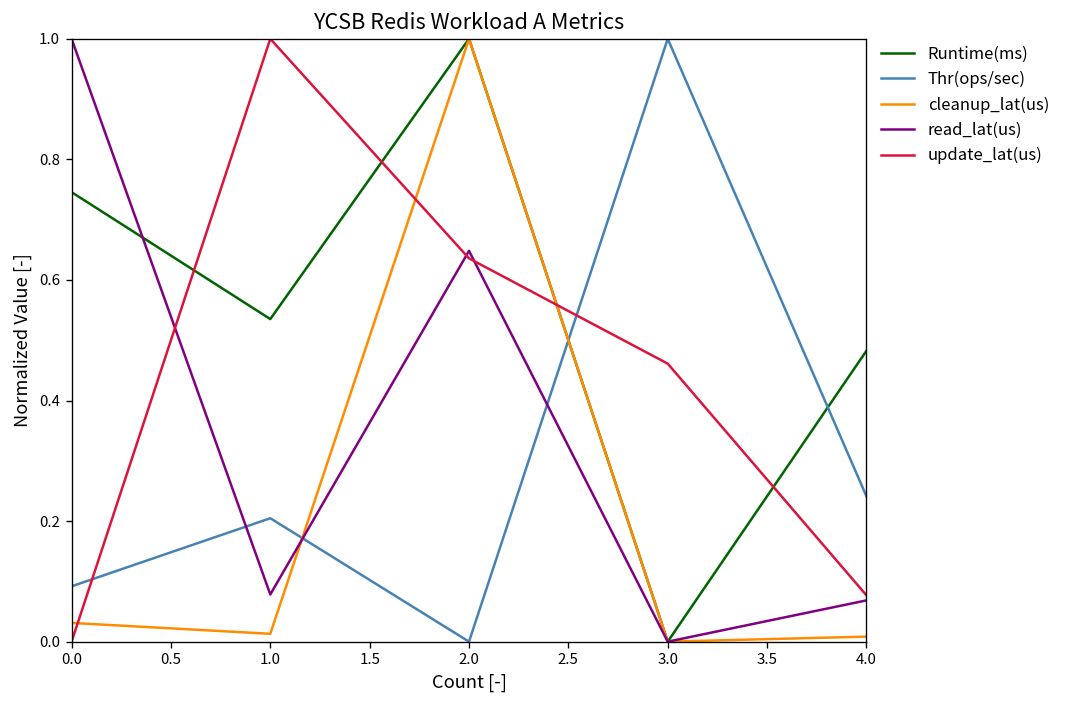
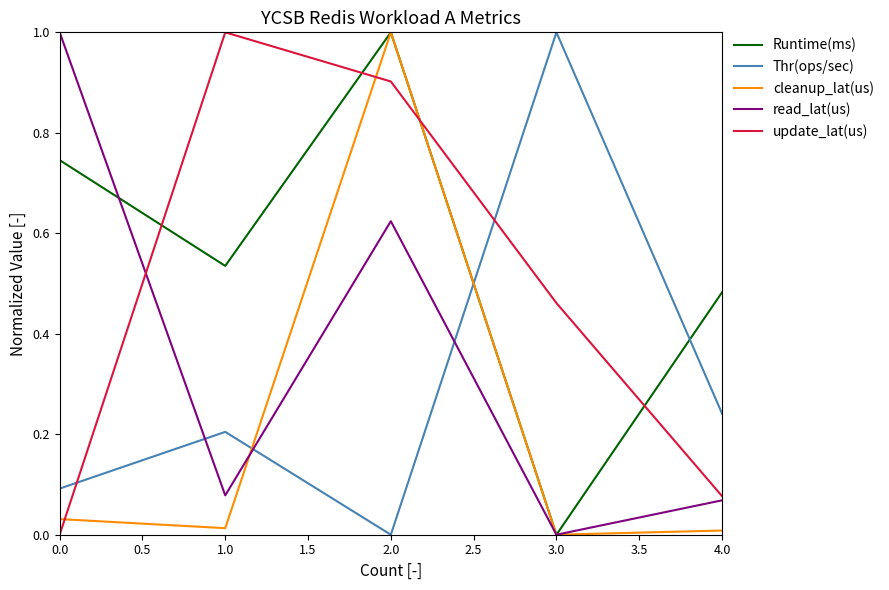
  {
    "Runtime(ms)": {
      "0.0": 0.75,
      "1.0": 0.54,
      "4.0": 0.48
    },
    "Thr(ops/sec)": {
      "0.0": 0.09,
      "1.0": 0.20,
      "2.0": 0.00,
      "3.0": 1.00,
      "4.0": 0.24
    },
    "cleanup_lat(us)": {
      "0.0": 0.03,
      "1.0": 0.01,
      "4.0": 0.01
    },
    "read_lat(us)": {
      "0.0": 1.00,
      "1.0": 0.08,
-     "2.0": 0.65,
+     "2.0": 0.62,
      "4.0": 0.07
    },
    "update_lat(us)": {
      "0.0": 0.00,
      "1.0": 1.00,
-     "2.0": 0.64,
+     "2.0": 0.90,
      "3.0": 0.46,
      "4.0": 0.08
    }
  }
